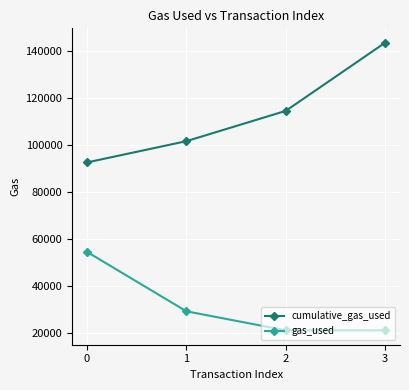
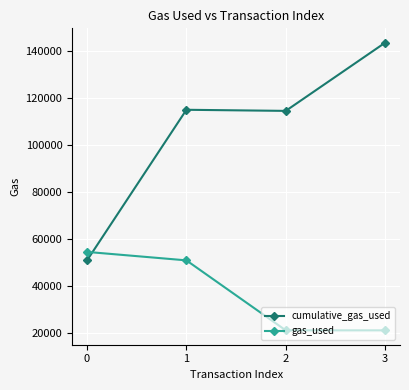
  {
    "cumulative_gas_used": {
-     "0": 93000,
-     "1": 102000,
+     "0": 51000,
+     "1": 115000,
      "2": 115000,
      "3": 144000
    },
    "gas_used": {
      "0": 54000,
-     "1": 29000
+     "1": 51000
    }
  }
